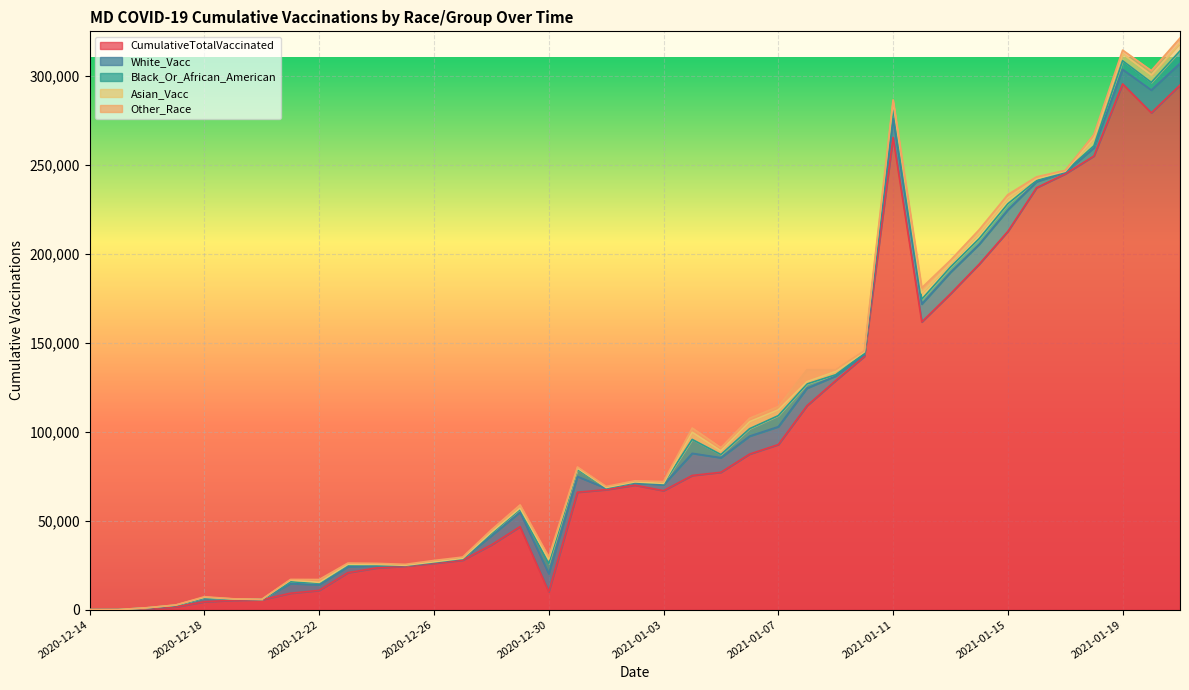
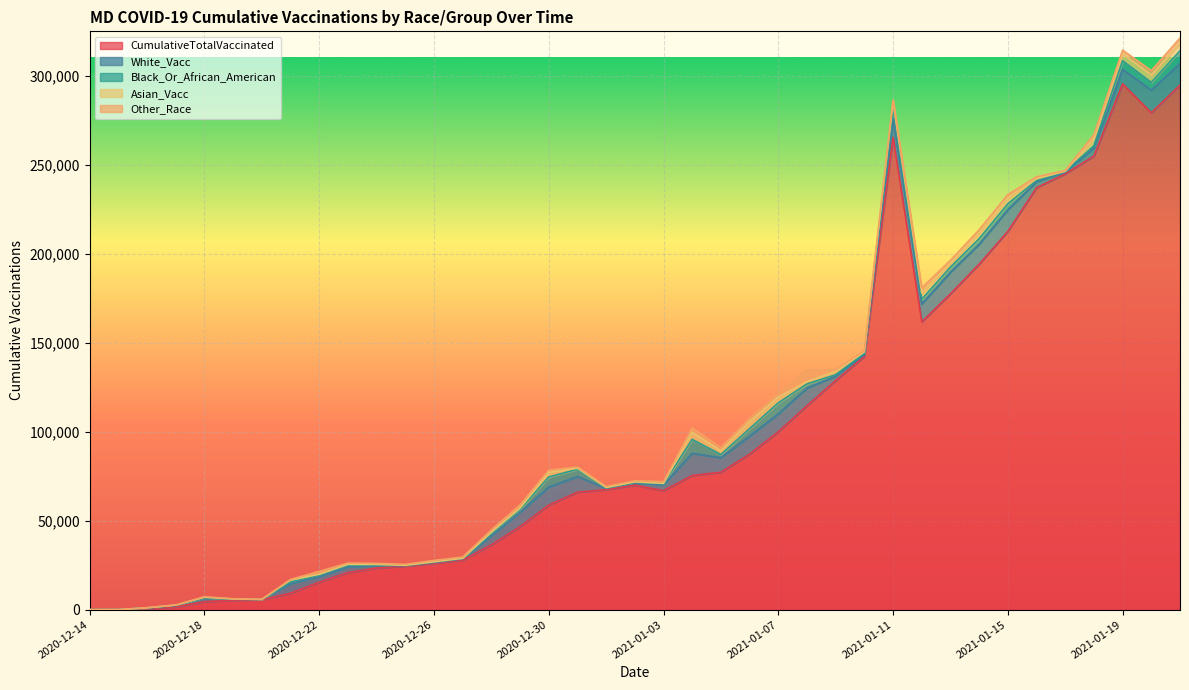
  {
    "CumulativeTotalVaccinated": {
      "2020-12-18": "4,000",
-     "2020-12-22": "11,000",
-     "2020-12-30": "10,000",
+     "2020-12-22": "15,000",
+     "2020-12-30": "59,000",
      "2021-01-03": "67,000",
-     "2021-01-07": "93,000",
+     "2021-01-07": "100,000",
      "2021-01-11": "266,000",
      "2021-01-15": "213,000",
      "2021-01-19": "296,000"
    }
  }
